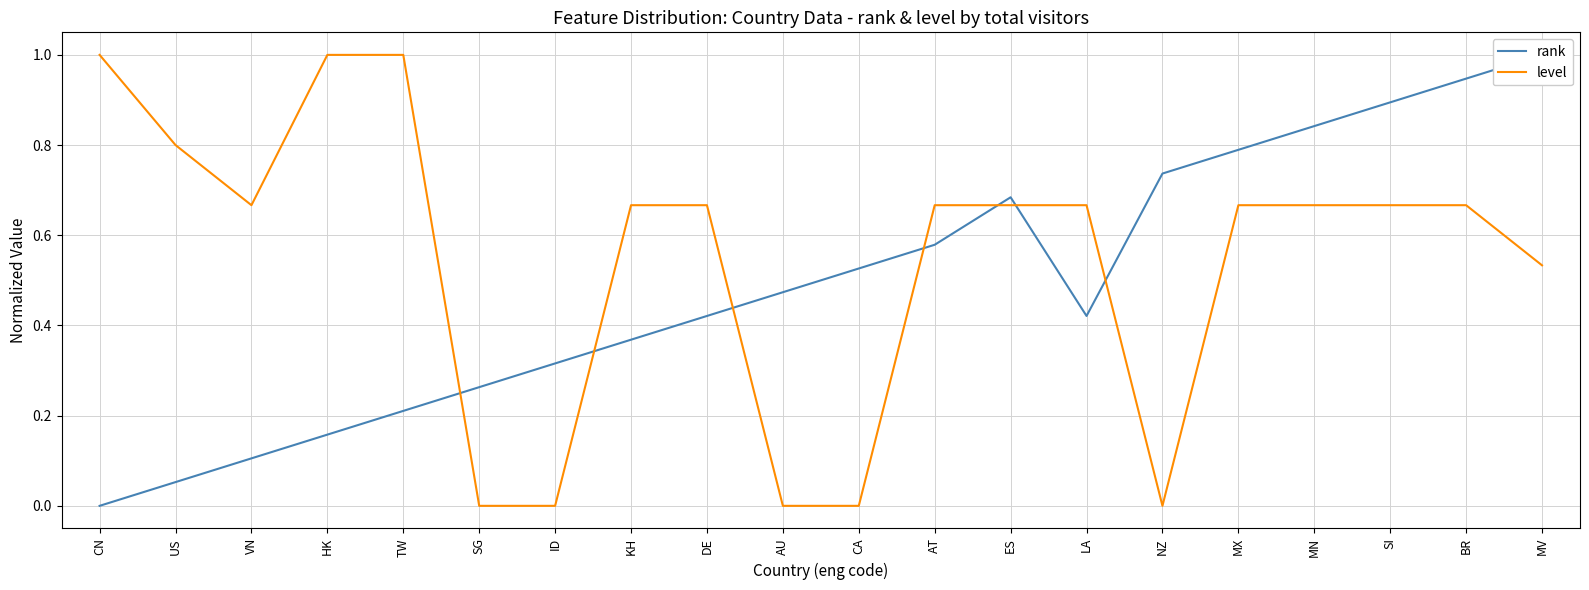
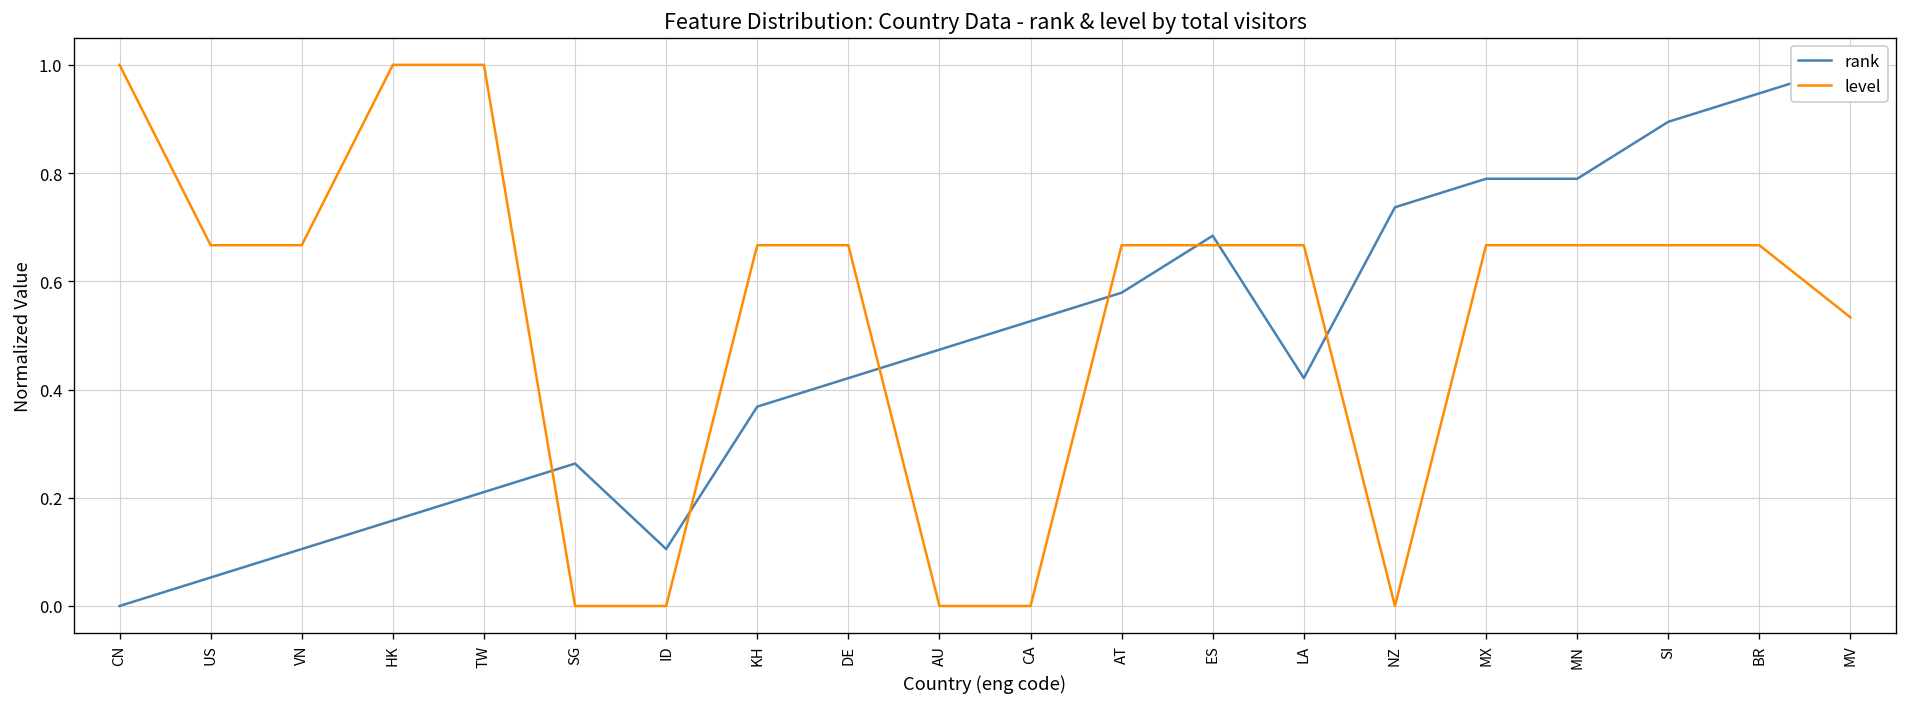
  {
    "rank": {
      "CN": 0.00,
      "US": 0.05,
      "VN": 0.11,
      "HK": 0.16,
      "TW": 0.21,
      "SG": 0.26,
-     "ID": 0.32,
+     "ID": 0.11,
      "KH": 0.37,
      "DE": 0.42,
      "AU": 0.47,
      "CA": 0.53,
      "AT": 0.58,
      "ES": 0.68,
      "LA": 0.42,
      "NZ": 0.74,
      "MX": 0.79,
-     "MN": 0.84,
+     "MN": 0.79,
      "SI": 0.89,
      "BR": 0.95
    },
    "level": {
      "CN": 1.00,
-     "US": 0.80,
+     "US": 0.67,
      "VN": 0.67,
      "HK": 1.00,
      "TW": 1.00,
      "SG": 0.00,
      "ID": 0.00,
      "KH": 0.67,
      "DE": 0.67,
      "AU": 0.00,
      "CA": 0.00,
      "AT": 0.67,
      "ES": 0.67,
      "LA": 0.67,
      "NZ": 0.00,
      "MX": 0.67,
      "MN": 0.67,
      "SI": 0.67,
      "BR": 0.67,
      "MV": 0.53
    }
  }
